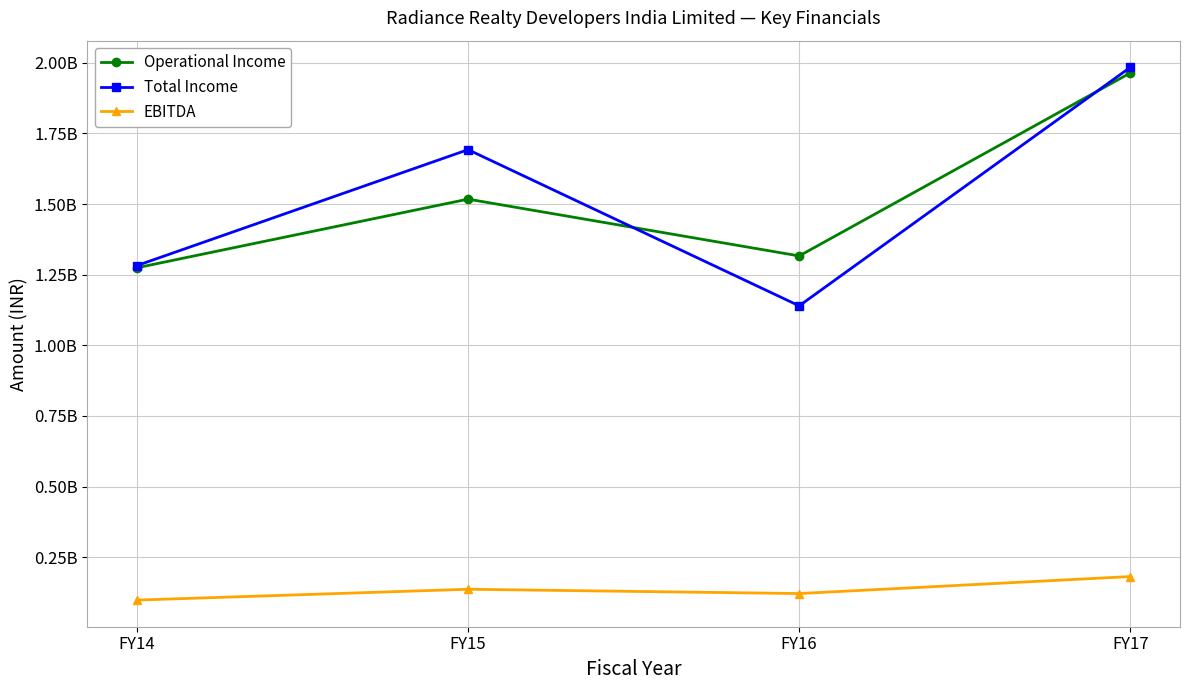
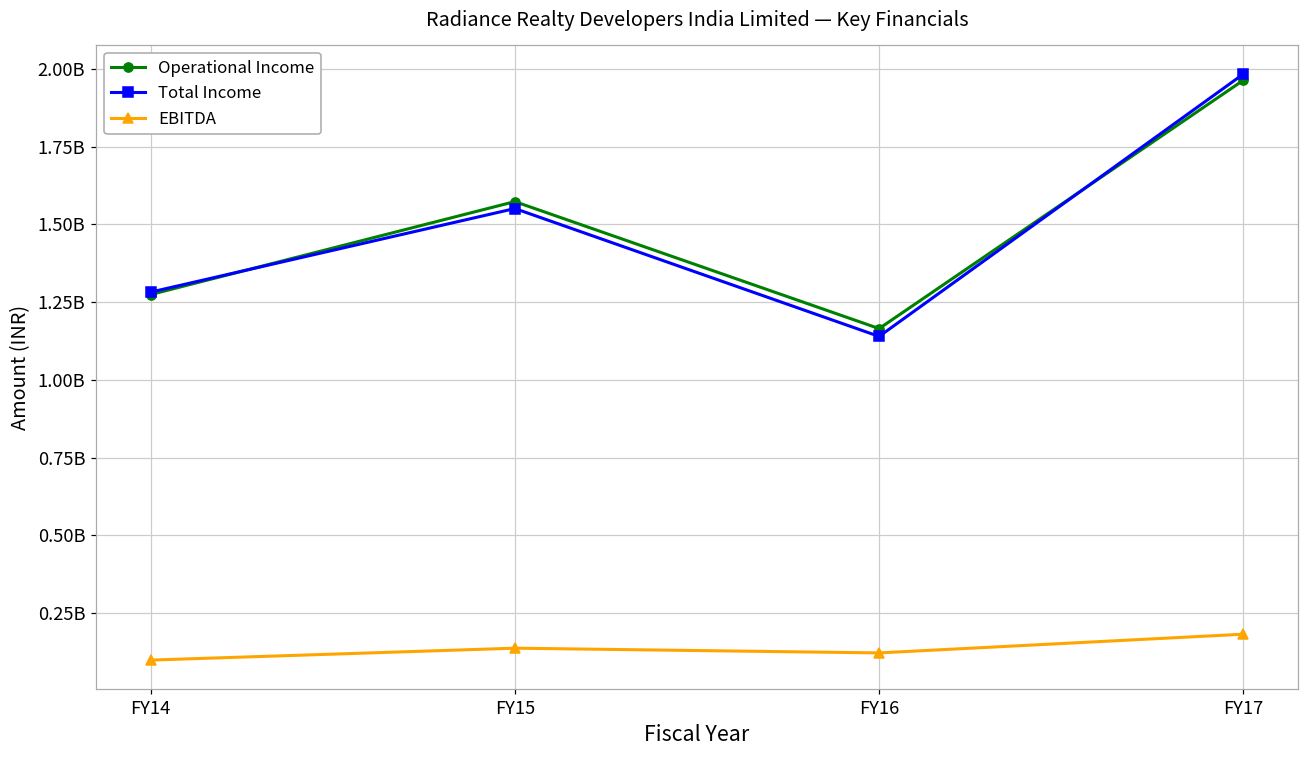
  {
    "Operational Income": {
-     "FY15": 1520000000,
-     "FY16": 1320000000,
+     "FY15": 1570000000,
+     "FY16": 1160000000,
      "FY17": 1960000000
    },
    "Total Income": {
-     "FY15": 1690000000,
+     "FY15": 1550000000,
      "FY16": 1140000000,
      "FY17": 1980000000
    },
    "EBITDA": {
      "FY14": 100000000,
      "FY15": 140000000,
      "FY16": 120000000,
      "FY17": 180000000
    }
  }
